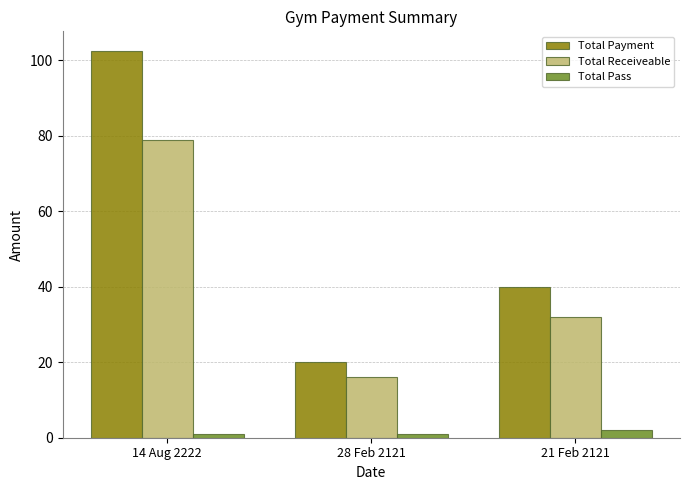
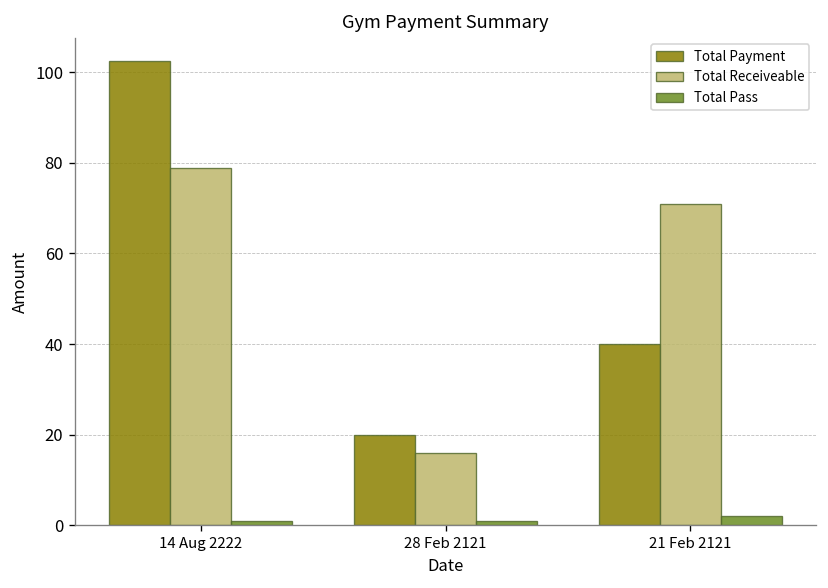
  {
    "Total Receiveable": {
      "14 Aug 2222": 79,
      "28 Feb 2121": 16,
-     "21 Feb 2121": 32
+     "21 Feb 2121": 71
    }
  }
